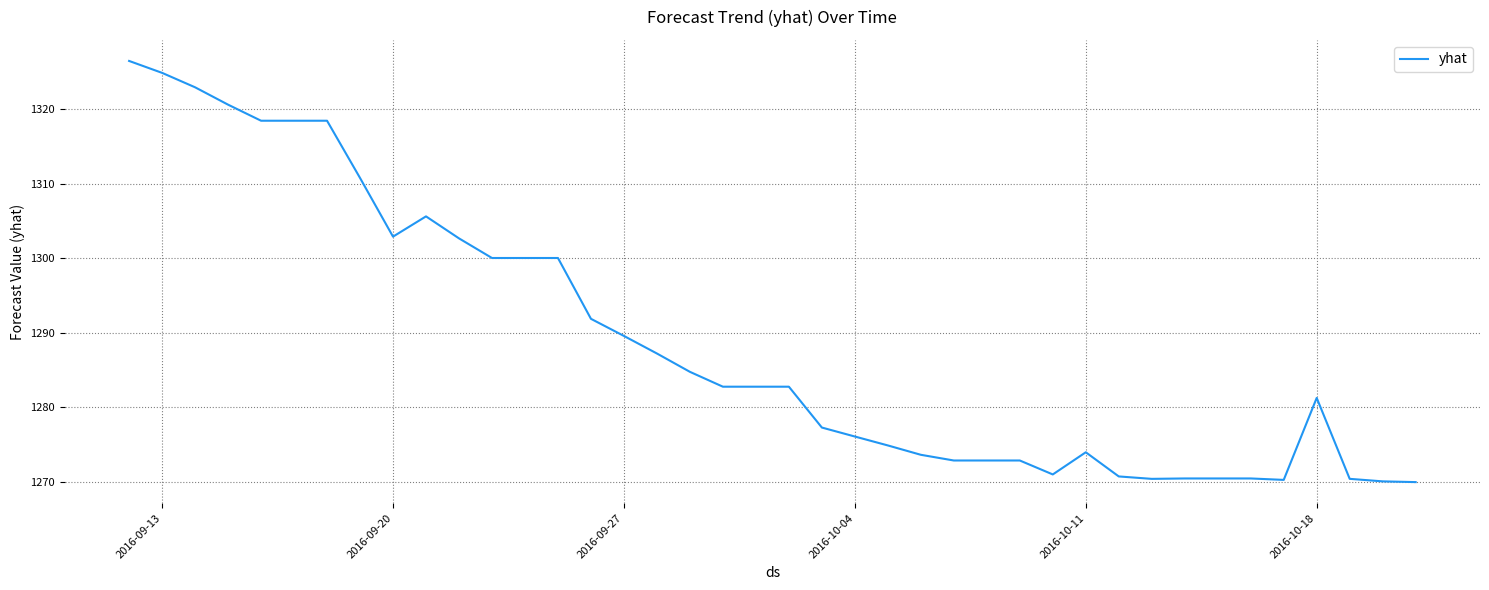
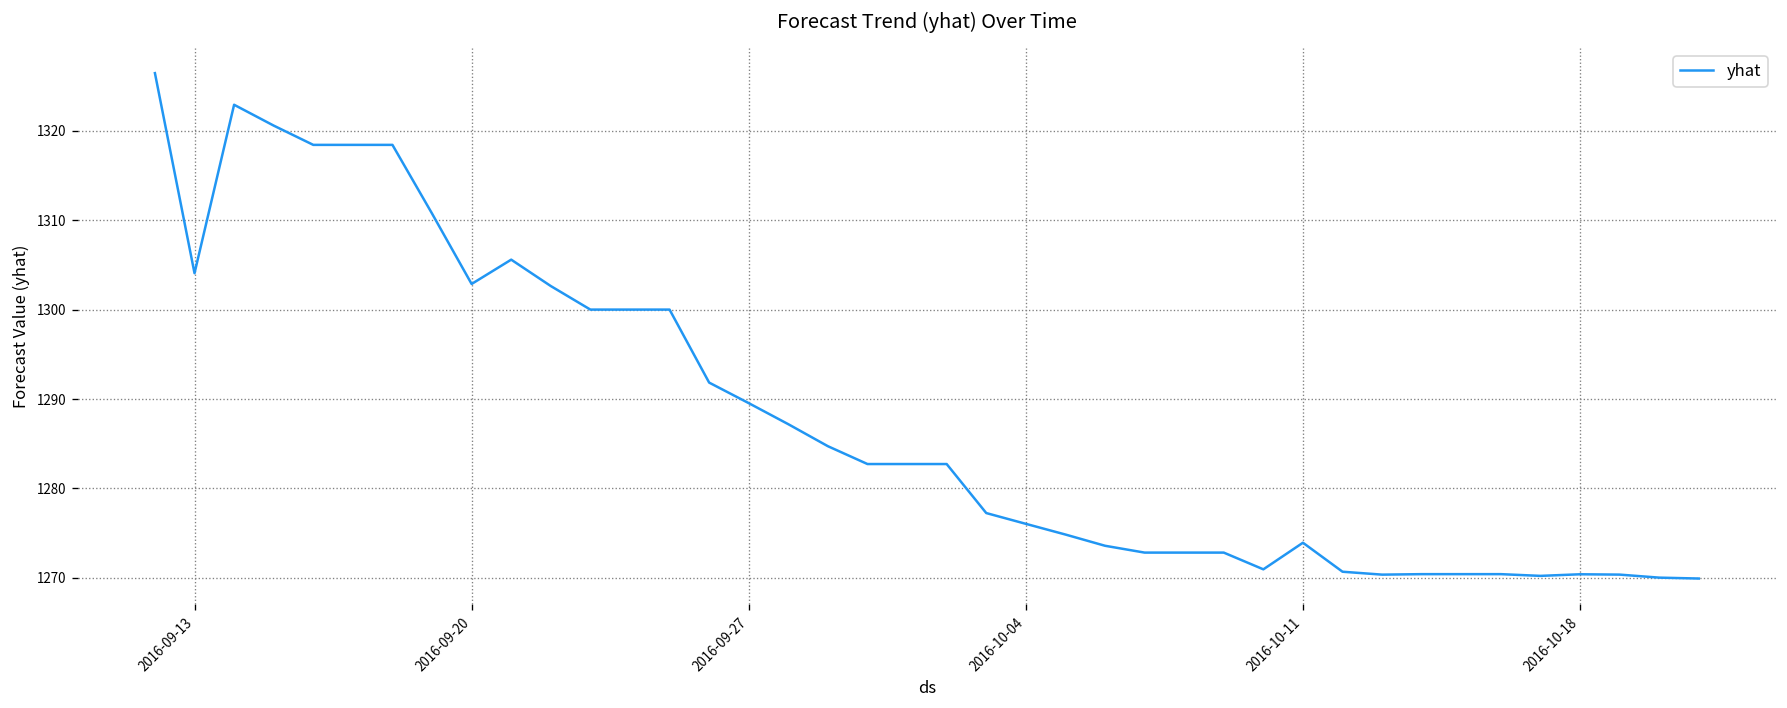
  {
-   "2016-09-13": 1325,
+   "2016-09-13": 1304,
    "2016-09-20": 1303,
    "2016-09-27": 1290,
    "2016-10-04": 1276,
    "2016-10-11": 1274,
-   "2016-10-18": 1281
+   "2016-10-18": 1270
  }
